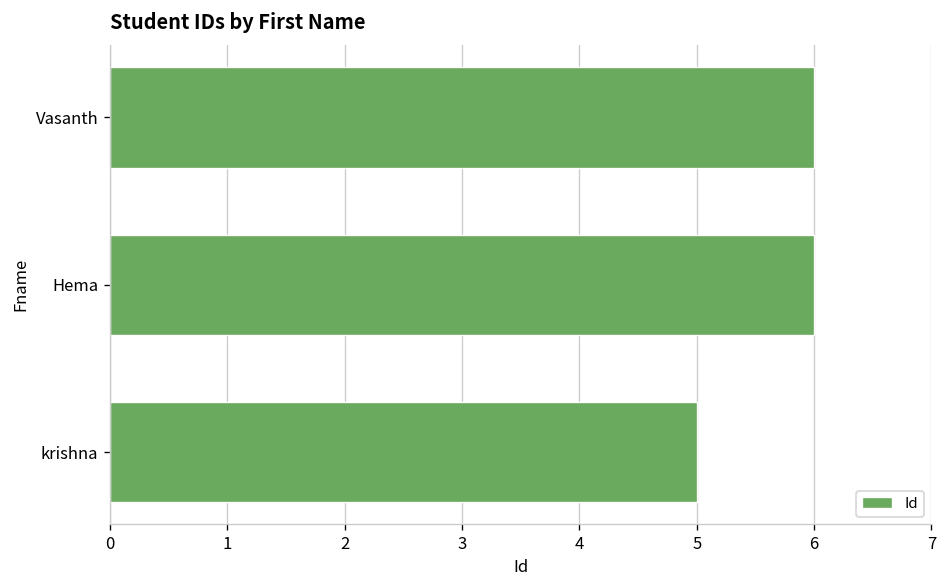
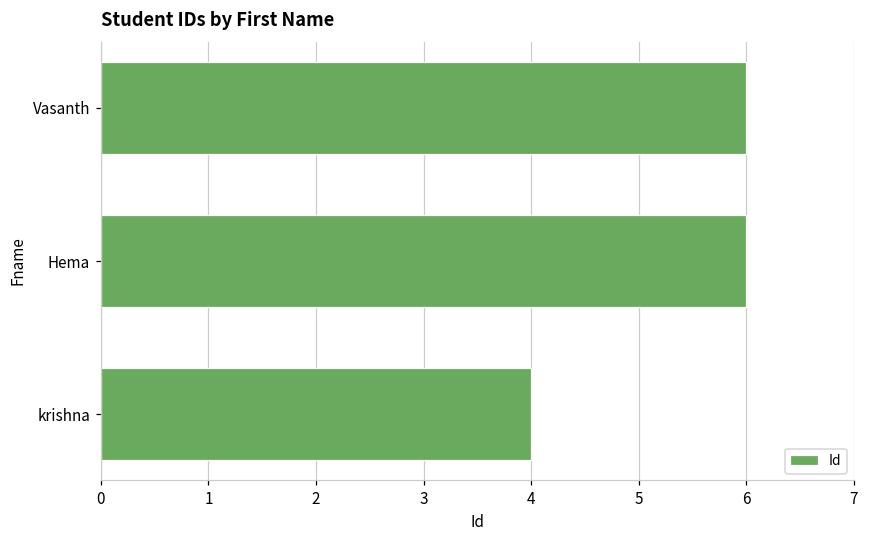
  {
    "Vasanth": 6,
    "Hema": 6,
-   "krishna": 5
+   "krishna": 4
  }
